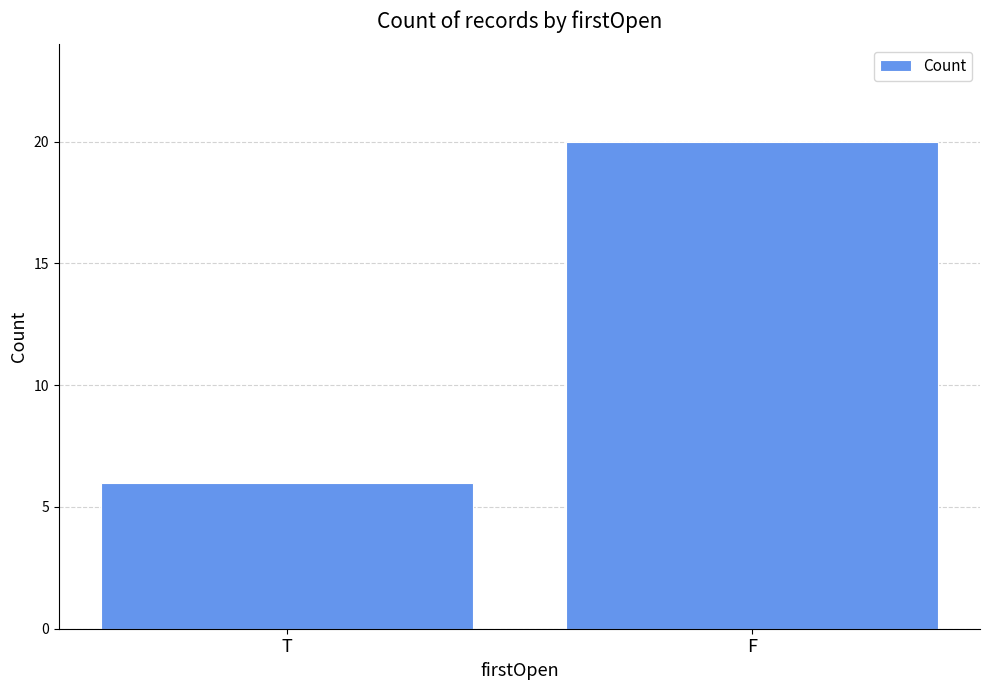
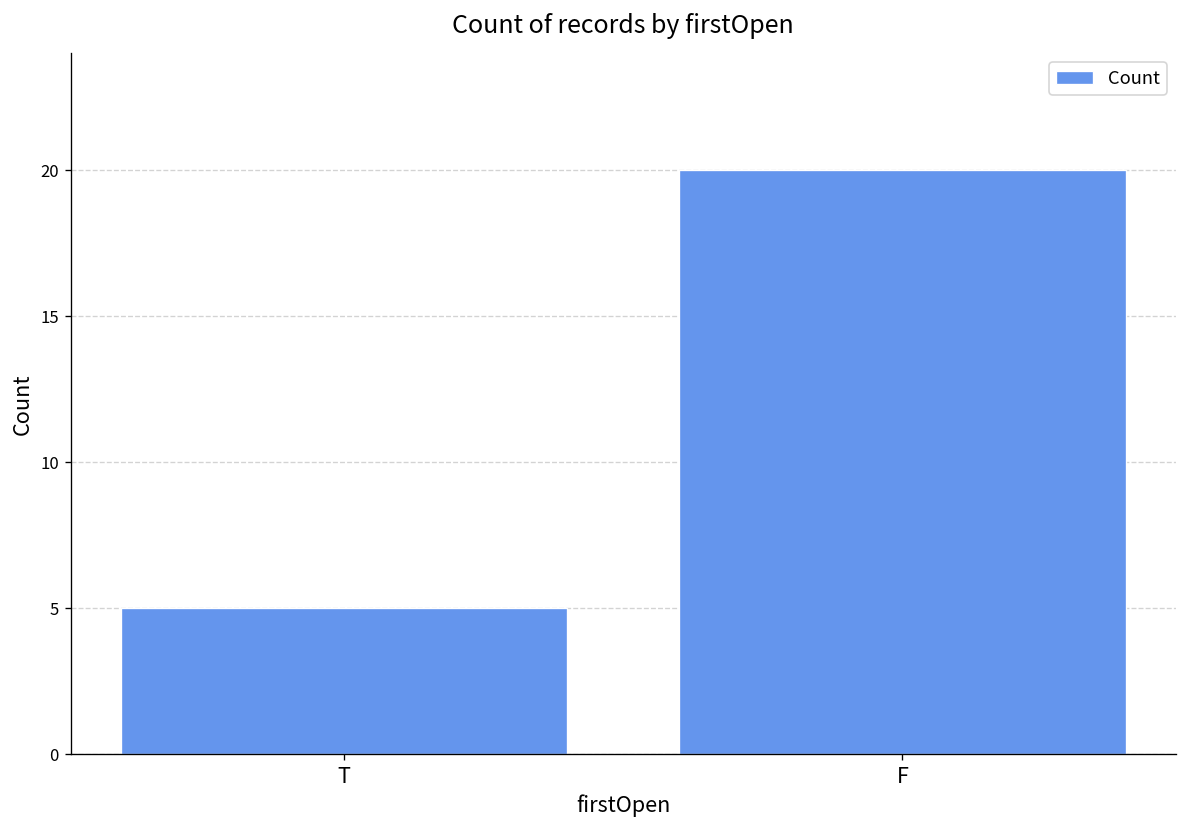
  {
-   "T": 6,
+   "T": 5,
    "F": 20
  }
